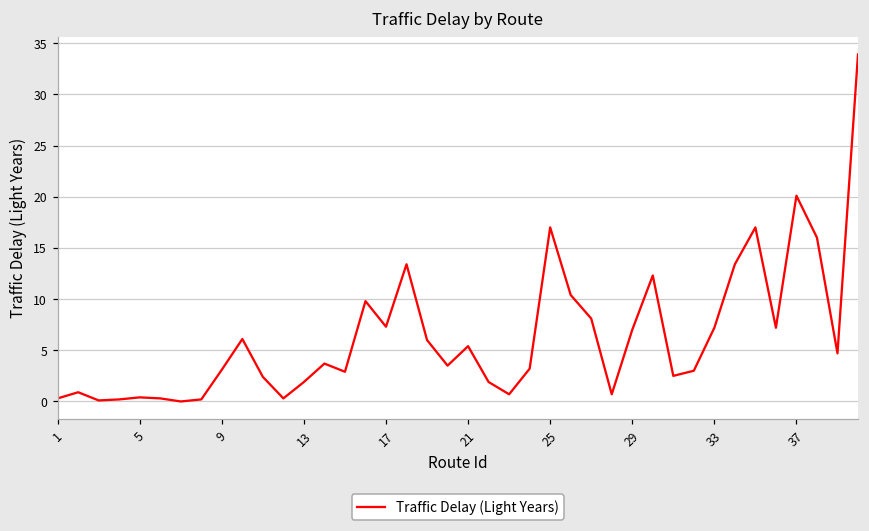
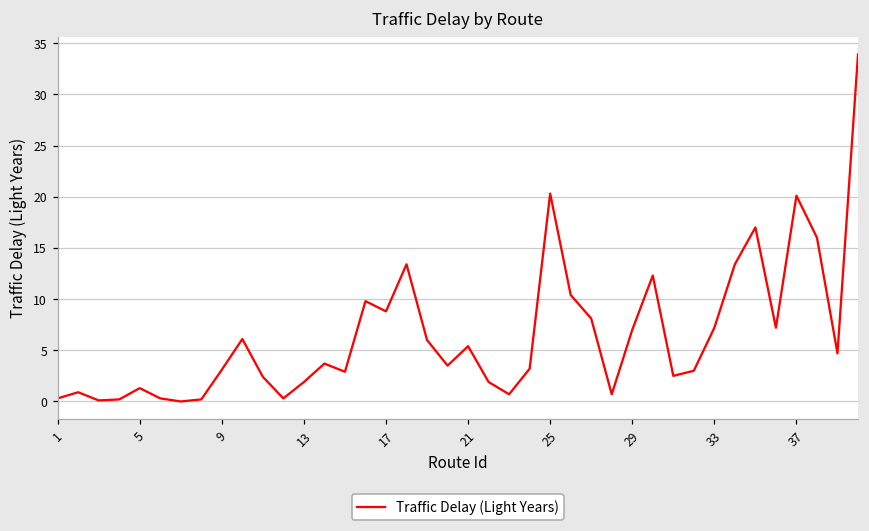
  {
    "1": 0,
-   "5": 0,
+   "5": 1,
    "9": 3,
    "13": 2,
-   "17": 7,
+   "17": 9,
    "21": 5,
-   "25": 17,
+   "25": 20,
    "29": 7,
    "33": 7,
    "37": 20
  }
